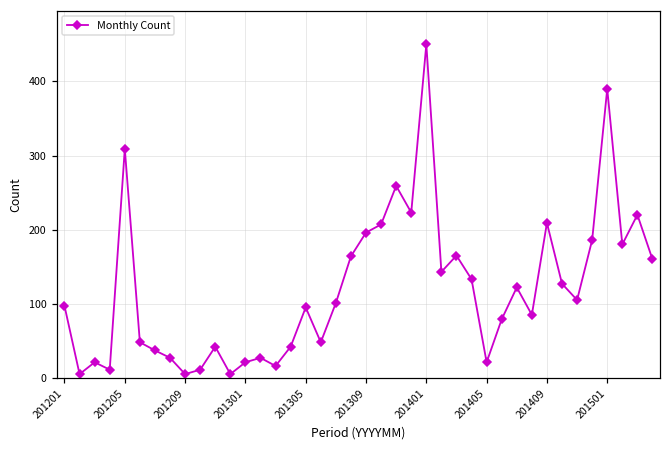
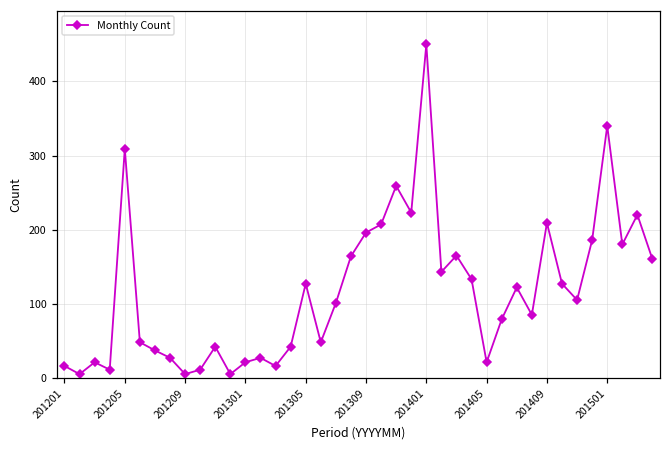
  {
-   "201201": 100,
+   "201201": 20,
    "201205": 310,
    "201209": 10,
    "201301": 20,
-   "201305": 100,
+   "201305": 130,
    "201309": 200,
    "201401": 450,
    "201405": 20,
    "201409": 210,
-   "201501": 390
+   "201501": 340
  }
